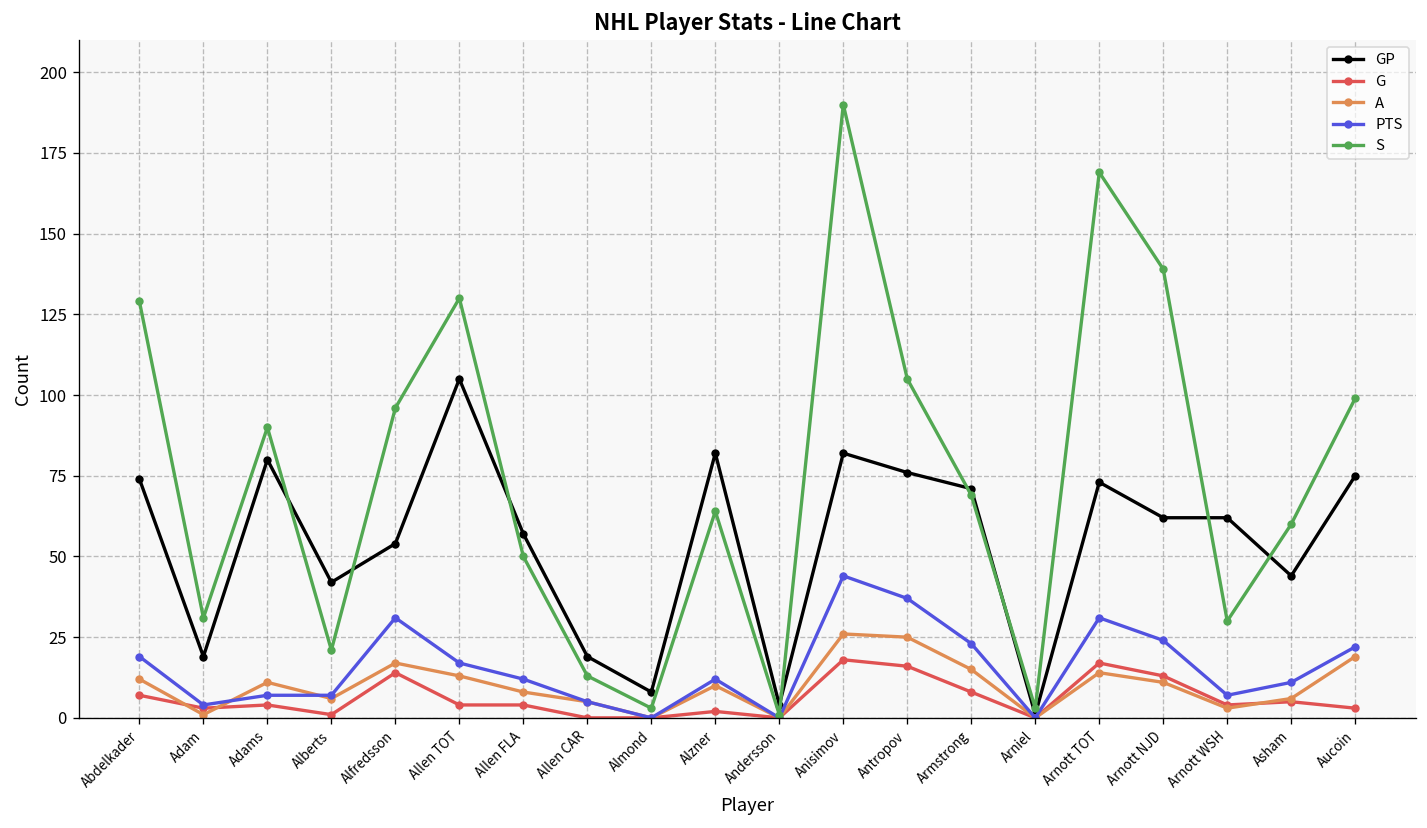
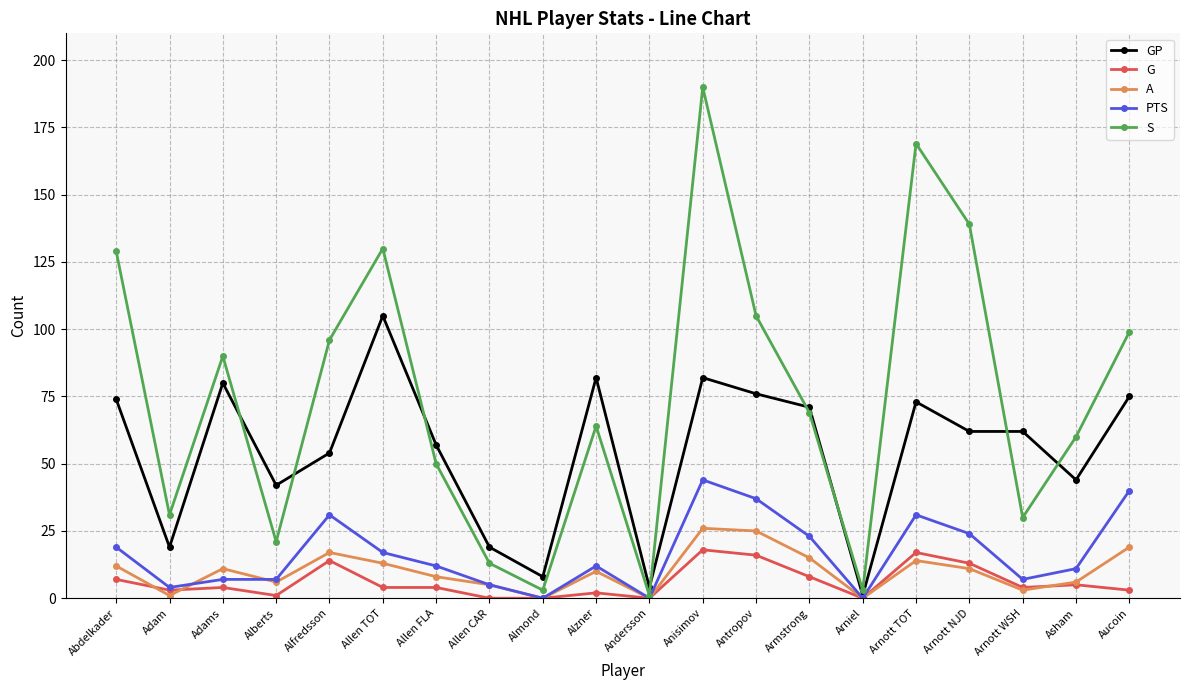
  {
    "GP": {
      "Abdelkader": 74,
      "Adam": 19,
      "Adams": 80,
      "Alberts": 42,
      "Alfredsson": 54,
      "Allen TOT": 105,
      "Allen FLA": 57,
      "Allen CAR": 19,
      "Almond": 8,
      "Alzner": 82,
      "Andersson": 4,
      "Anisimov": 82,
      "Antropov": 76,
      "Armstrong": 71,
      "Arniel": 1,
      "Arnott TOT": 73,
      "Arnott NJD": 62,
      "Arnott WSH": 62,
      "Asham": 44,
      "Aucoin": 75
    },
    "PTS": {
      "Abdelkader": 19,
      "Adam": 4,
      "Adams": 7,
      "Alberts": 7,
      "Alfredsson": 31,
      "Allen TOT": 17,
      "Allen FLA": 12,
      "Alzner": 12,
      "Anisimov": 44,
      "Antropov": 37,
      "Armstrong": 23,
      "Arnott TOT": 31,
      "Arnott NJD": 24,
      "Arnott WSH": 7,
      "Asham": 11,
-     "Aucoin": 22
+     "Aucoin": 40
    },
    "S": {
      "Abdelkader": 129,
      "Adam": 31,
      "Adams": 90,
      "Alberts": 21,
      "Alfredsson": 96,
      "Allen TOT": 130,
      "Allen FLA": 50,
      "Allen CAR": 13,
      "Almond": 3,
      "Alzner": 64,
      "Andersson": 1,
      "Anisimov": 190,
      "Antropov": 105,
      "Armstrong": 69,
      "Arniel": 3,
      "Arnott TOT": 169,
      "Arnott NJD": 139,
      "Arnott WSH": 30,
      "Asham": 60,
      "Aucoin": 99
    }
  }
